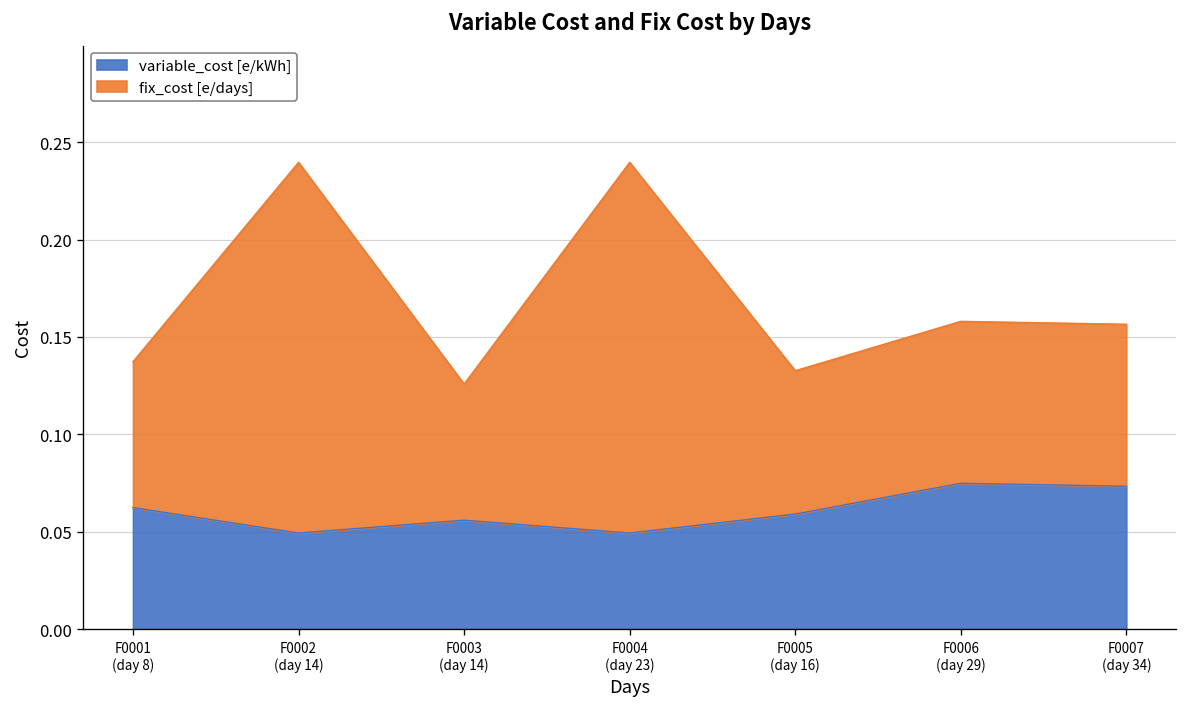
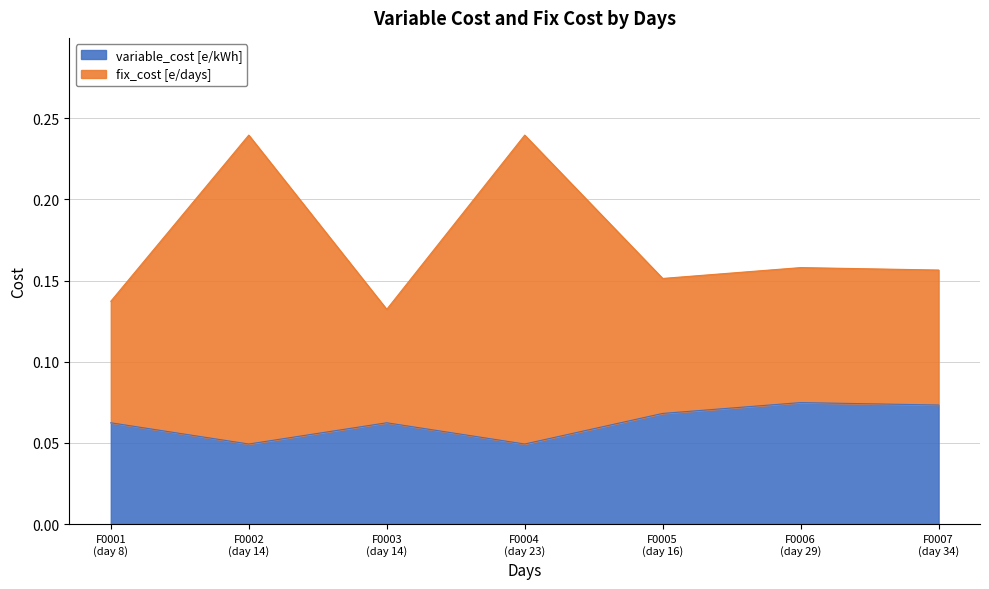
  {
    "variable_cost [e/kWh]": {
      "F0001 (day 8)": 0.062,
      "F0002 (day 14)": 0.049,
-     "F0003 (day 14)": 0.056,
+     "F0003 (day 14)": 0.062,
      "F0004 (day 23)": 0.049,
-     "F0005 (day 16)": 0.059,
+     "F0005 (day 16)": 0.068,
      "F0006 (day 29)": 0.075,
      "F0007 (day 34)": 0.073
    },
    "fix_cost [e/days]": {
      "F0001 (day 8)": 0.075,
      "F0002 (day 14)": 0.190,
      "F0003 (day 14)": 0.070,
      "F0004 (day 23)": 0.190,
-     "F0005 (day 16)": 0.074,
+     "F0005 (day 16)": 0.083,
      "F0006 (day 29)": 0.083,
      "F0007 (day 34)": 0.083
    }
  }
